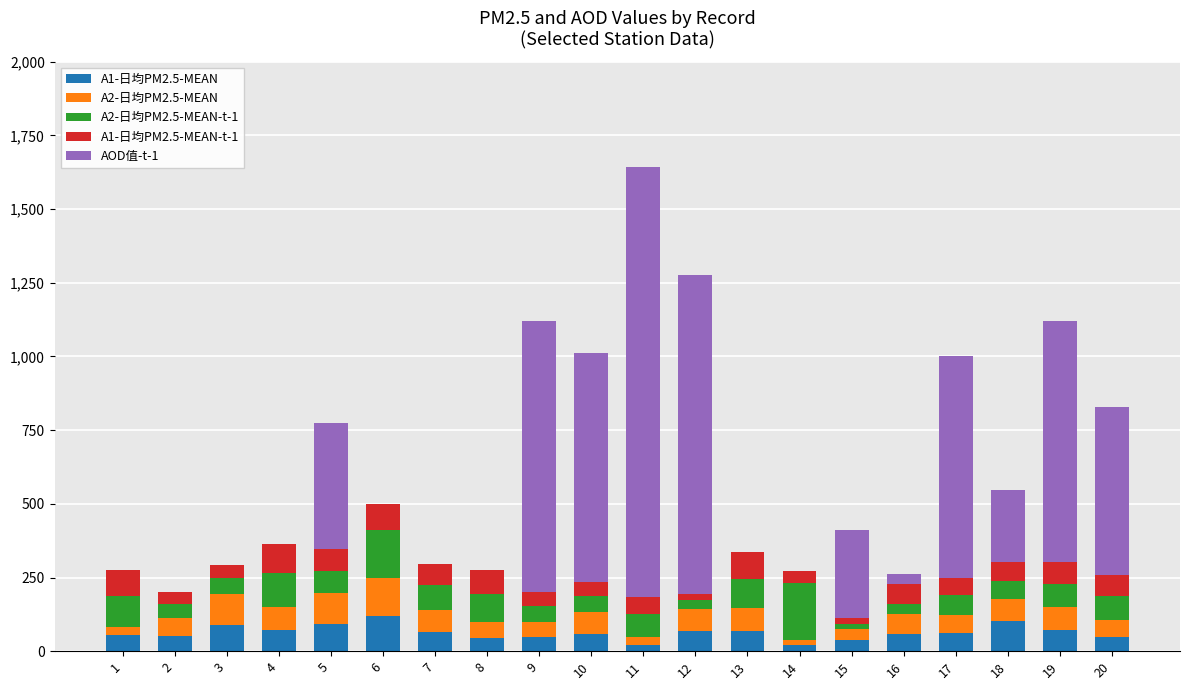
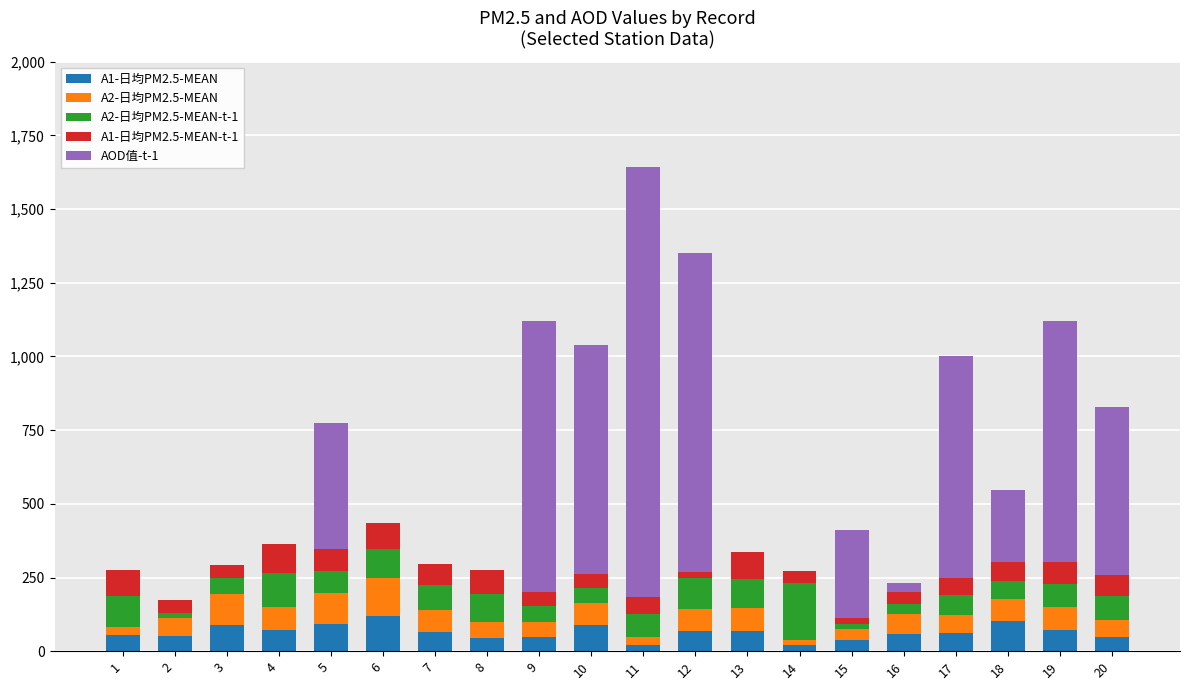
  {
    "A1-日均PM2.5-MEAN": {
      "1": "50",
      "2": "50",
      "3": "90",
      "4": "70",
      "5": "90",
      "6": "120",
      "7": "70",
      "8": "50",
      "9": "50",
-     "10": "60",
+     "10": "90",
      "11": "20",
      "12": "70",
      "13": "70",
      "14": "20",
      "15": "40",
      "16": "60",
      "17": "60",
      "18": "100",
      "19": "70",
      "20": "50"
    },
    "A2-日均PM2.5-MEAN": {
      "1": "30",
      "2": "60",
      "3": "110",
      "4": "80",
      "5": "110",
      "6": "130",
      "7": "70",
      "8": "60",
      "9": "50",
      "10": "80",
      "11": "30",
      "12": "80",
      "13": "80",
      "14": "20",
      "15": "40",
      "16": "70",
      "17": "60",
      "18": "80",
      "19": "80",
      "20": "60"
    },
    "A2-日均PM2.5-MEAN-t-1": {
      "1": "100",
-     "2": "50",
+     "2": "20",
      "3": "50",
      "4": "120",
      "5": "80",
-     "6": "160",
+     "6": "100",
      "7": "80",
      "8": "90",
      "9": "60",
      "10": "50",
      "11": "80",
-     "12": "30",
+     "12": "100",
      "13": "100",
      "14": "200",
      "15": "20",
      "16": "40",
      "17": "70",
      "18": "60",
      "19": "80",
      "20": "80"
    },
    "A1-日均PM2.5-MEAN-t-1": {
      "1": "90",
      "2": "40",
      "3": "40",
      "4": "100",
      "5": "70",
      "6": "90",
      "7": "70",
      "8": "80",
      "9": "50",
      "10": "50",
      "11": "60",
      "12": "20",
      "13": "90",
      "14": "40",
      "15": "20",
-     "16": "70",
+     "16": "40",
      "17": "60",
      "18": "60",
      "19": "70",
      "20": "70"
    },
    "AOD值-t-1": {
      "1": "0",
      "2": "0",
      "3": "0",
      "4": "0",
      "5": "430",
      "6": "0",
      "7": "0",
      "8": "0",
      "9": "920",
      "10": "780",
      "11": "1,460",
      "12": "1,080",
      "13": "0",
      "14": "0",
      "15": "300",
      "16": "30",
      "17": "750",
      "18": "240",
      "19": "820",
      "20": "570"
    }
  }
